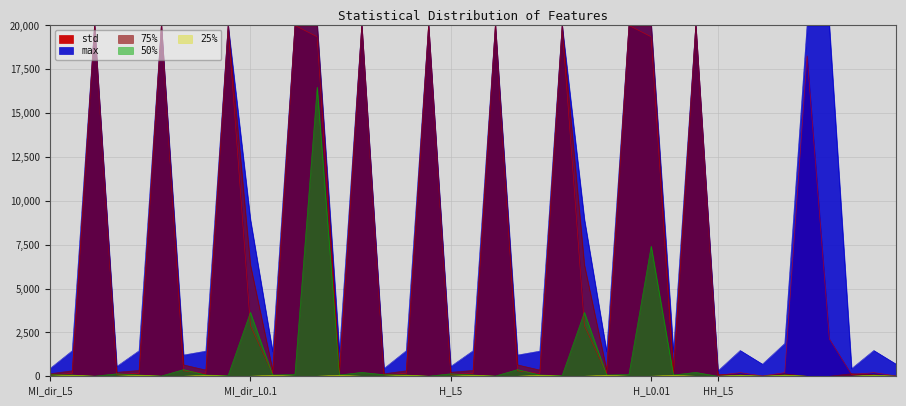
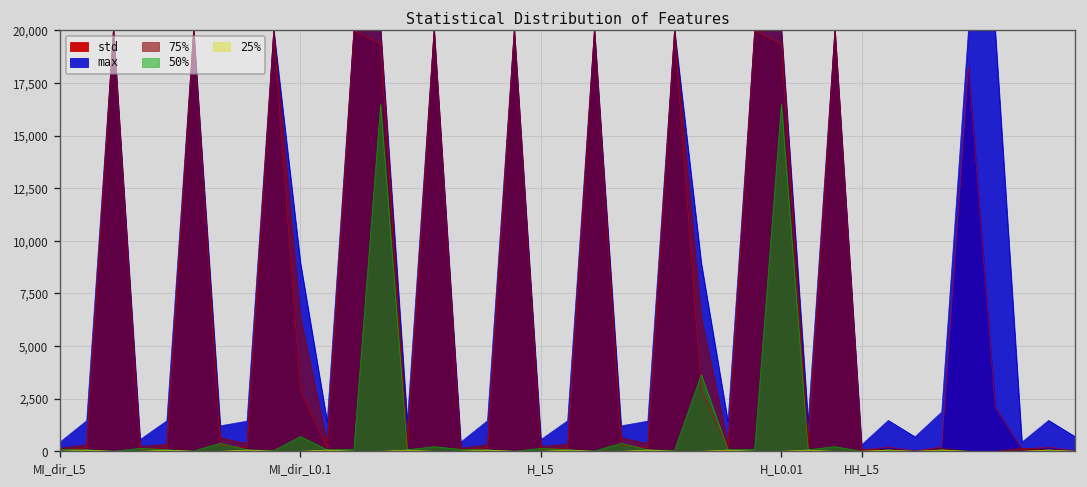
  {
    "std": {
      "MI_dir_L0.1": "2,900",
      "H_L0.01": "19,400"
    },
    "max": {
      "MI_dir_L5": "400",
      "MI_dir_L0.1": "8,900",
      "H_L5": "600",
      "HH_L5": "300"
    },
    "75%": {
      "MI_dir_L0.1": "6,400"
    },
    "50%": {
-     "MI_dir_L0.1": "3,600",
-     "H_L0.01": "7,400"
+     "MI_dir_L0.1": "700",
+     "H_L0.01": "16,500"
    },
    "25%": {
      "MI_dir_L0.1": "0",
      "H_L0.01": "0"
    }
  }
